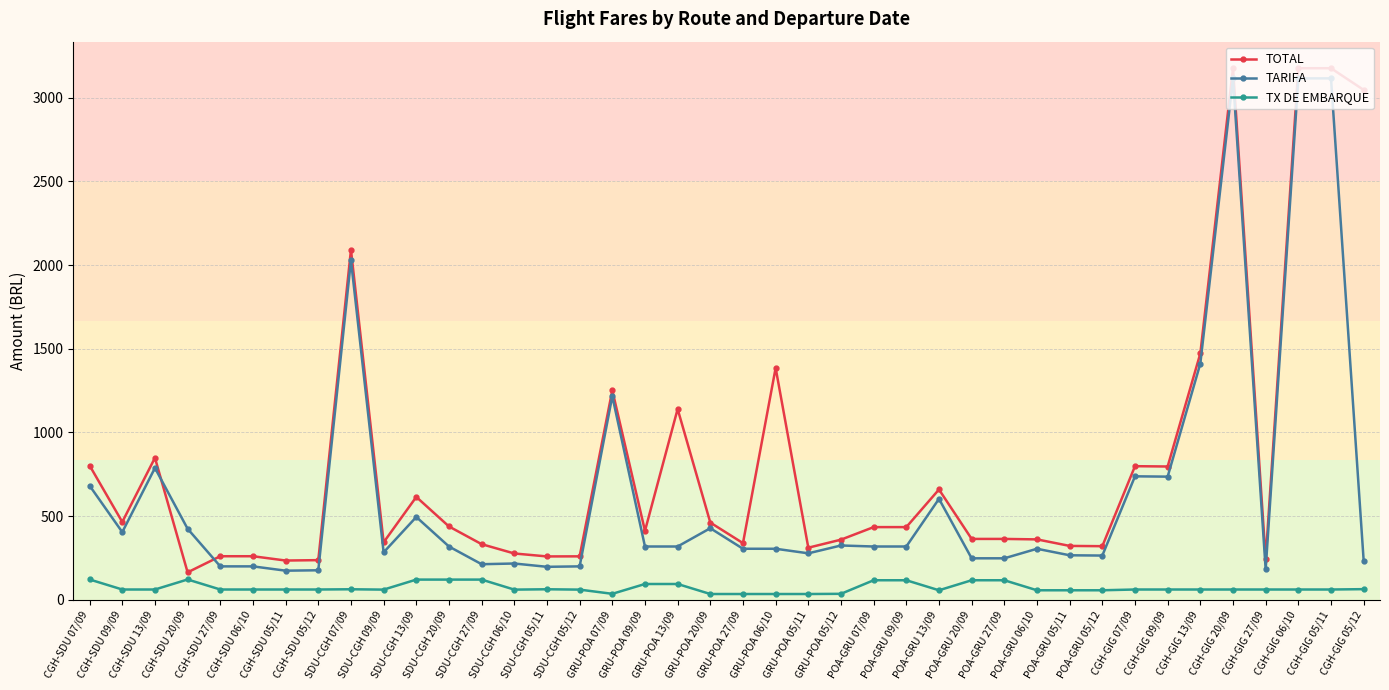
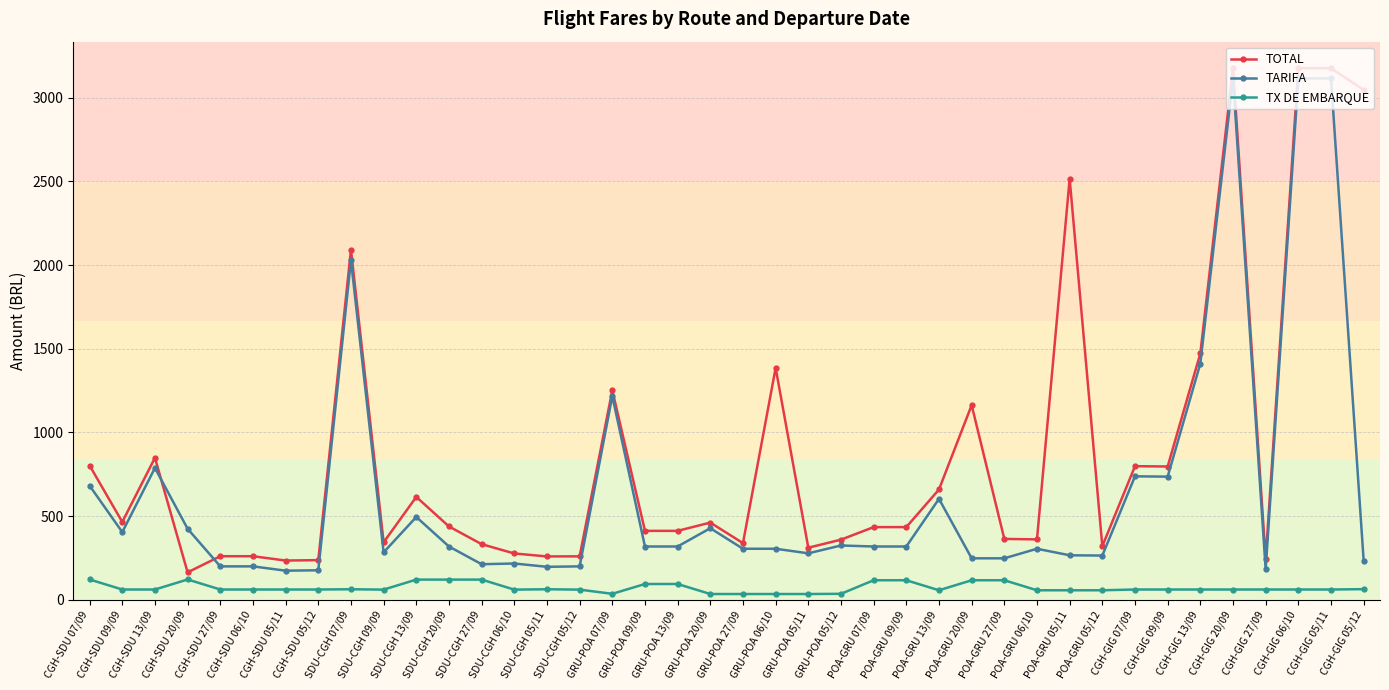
  {
    "TOTAL": {
      "CGH-SDU 07/09": 800,
      "CGH-SDU 09/09": 460,
      "CGH-SDU 13/09": 850,
      "CGH-SDU 20/09": 160,
      "CGH-SDU 27/09": 260,
      "CGH-SDU 06/10": 260,
      "CGH-SDU 05/11": 230,
      "CGH-SDU 05/12": 240,
      "SDU-CGH 07/09": 2090,
      "SDU-CGH 09/09": 340,
      "SDU-CGH 13/09": 610,
      "SDU-CGH 20/09": 440,
      "SDU-CGH 27/09": 330,
      "SDU-CGH 06/10": 280,
      "SDU-CGH 05/11": 260,
      "SDU-CGH 05/12": 260,
      "GRU-POA 07/09": 1250,
      "GRU-POA 09/09": 410,
-     "GRU-POA 13/09": 1140,
+     "GRU-POA 13/09": 410,
      "GRU-POA 20/09": 460,
      "GRU-POA 27/09": 340,
      "GRU-POA 06/10": 1390,
      "GRU-POA 05/11": 310,
      "GRU-POA 05/12": 360,
      "POA-GRU 07/09": 430,
      "POA-GRU 09/09": 430,
      "POA-GRU 13/09": 660,
-     "POA-GRU 20/09": 360,
+     "POA-GRU 20/09": 1160,
      "POA-GRU 27/09": 360,
      "POA-GRU 06/10": 360,
-     "POA-GRU 05/11": 320,
+     "POA-GRU 05/11": 2520,
      "POA-GRU 05/12": 320,
      "CGH-GIG 07/09": 800,
      "CGH-GIG 09/09": 800,
      "CGH-GIG 13/09": 1470,
      "CGH-GIG 27/09": 240
    }
  }
